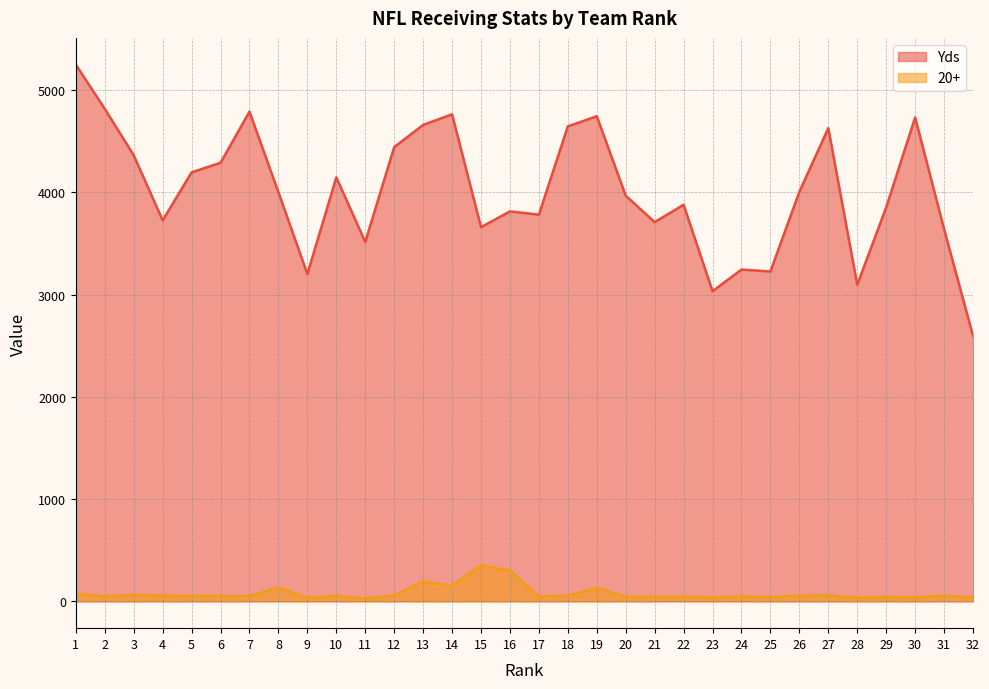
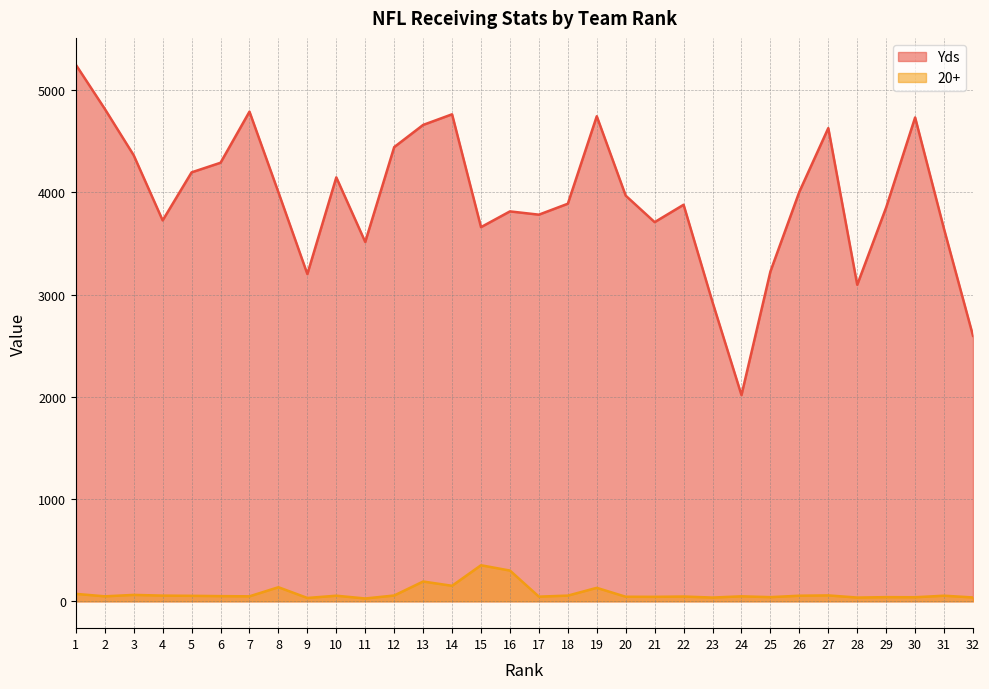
  {
    "Yds": {
      "1": 5250,
      "2": 4820,
      "3": 4360,
      "4": 3730,
      "5": 4200,
      "6": 4290,
      "7": 4790,
      "8": 4000,
      "9": 3200,
      "10": 4150,
      "11": 3520,
      "12": 4440,
      "13": 4660,
      "14": 4770,
      "15": 3660,
      "16": 3820,
      "17": 3780,
-     "18": 4650,
+     "18": 3890,
      "19": 4750,
      "20": 3970,
      "21": 3710,
      "22": 3880,
-     "23": 3030,
-     "24": 3250,
+     "23": 2930,
+     "24": 2020,
      "25": 3230,
      "26": 4010,
      "27": 4630,
      "28": 3100,
      "29": 3850,
      "30": 4730,
      "31": 3640,
      "32": 2600
    },
    "20+": {
      "1": 70,
      "2": 50,
      "3": 60,
      "4": 60,
      "5": 50,
      "6": 50,
      "7": 50,
      "8": 140,
      "9": 30,
      "10": 60,
      "11": 30,
      "12": 60,
      "13": 190,
      "14": 150,
      "15": 350,
      "16": 300,
      "17": 50,
      "18": 60,
      "19": 130,
      "20": 50,
      "21": 40,
      "22": 50,
      "23": 40,
      "24": 50,
      "25": 40,
      "26": 60,
      "27": 60,
      "28": 40,
      "29": 40,
      "30": 40,
      "31": 60,
      "32": 40
    }
  }
